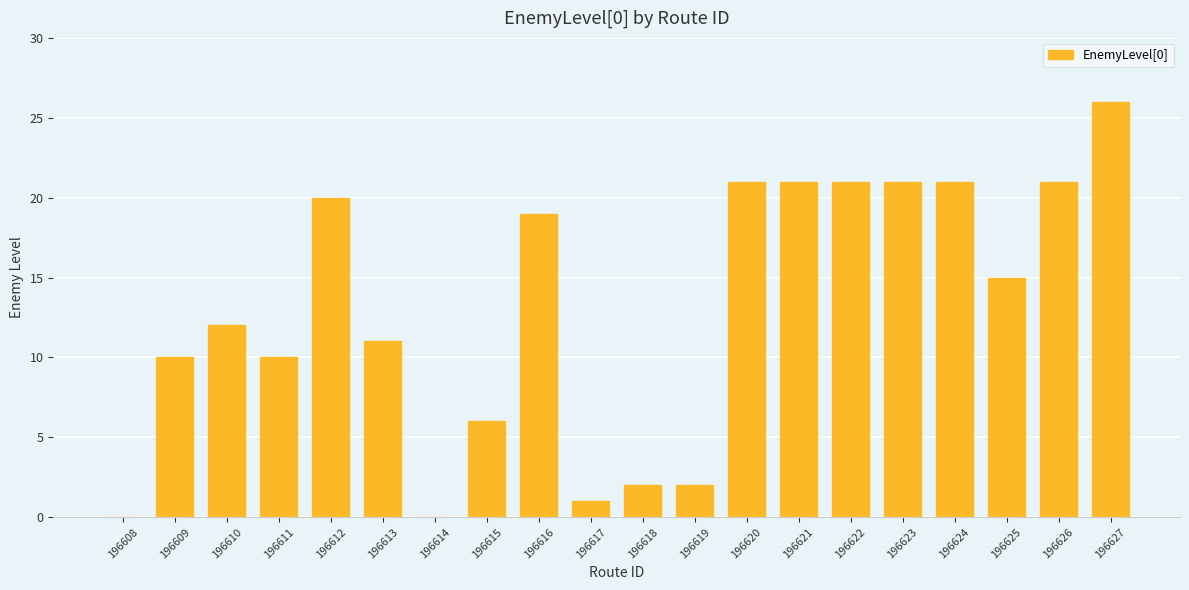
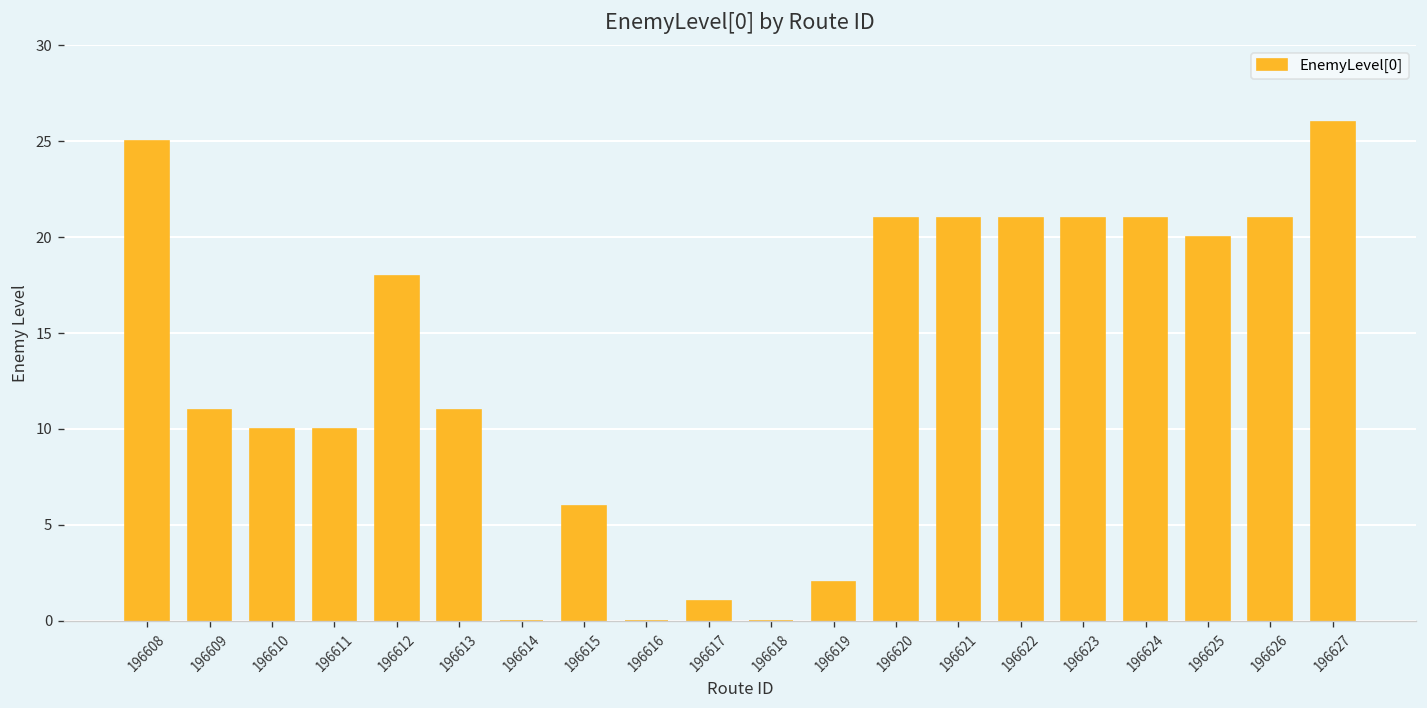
  {
-   "196608": 0,
-   "196609": 10,
-   "196610": 12,
+   "196608": 25,
+   "196609": 11,
+   "196610": 10,
    "196611": 10,
-   "196612": 20,
+   "196612": 18,
    "196613": 11,
    "196614": 0,
    "196615": 6,
-   "196616": 19,
+   "196616": 0,
    "196617": 1,
-   "196618": 2,
+   "196618": 0,
    "196619": 2,
    "196620": 21,
    "196621": 21,
    "196622": 21,
    "196623": 21,
    "196624": 21,
-   "196625": 15,
+   "196625": 20,
    "196626": 21,
    "196627": 26
  }
